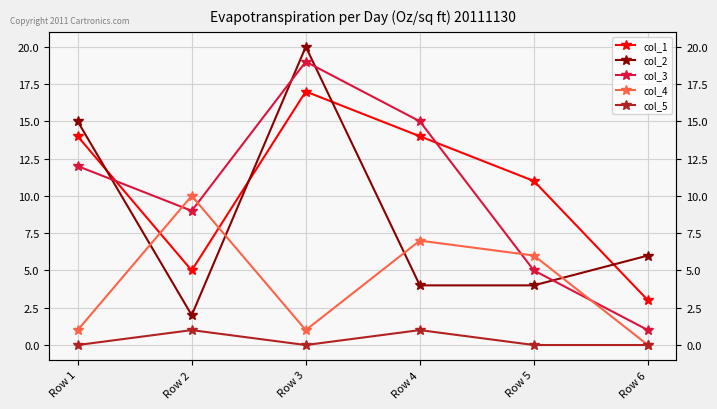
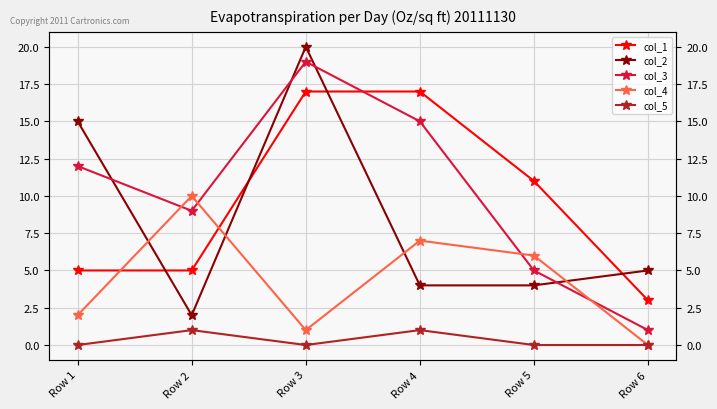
  {
    "col_1": {
-     "Row 1": 14,
+     "Row 1": 5,
      "Row 2": 5,
      "Row 3": 17,
-     "Row 4": 14,
+     "Row 4": 17,
      "Row 5": 11,
      "Row 6": 3
    },
    "col_2": {
      "Row 1": 15,
      "Row 2": 2,
      "Row 3": 20,
      "Row 4": 4,
      "Row 5": 4,
-     "Row 6": 6
+     "Row 6": 5
    },
    "col_4": {
-     "Row 1": 1,
+     "Row 1": 2,
      "Row 2": 10,
      "Row 3": 1,
      "Row 4": 7,
      "Row 5": 6
    }
  }
